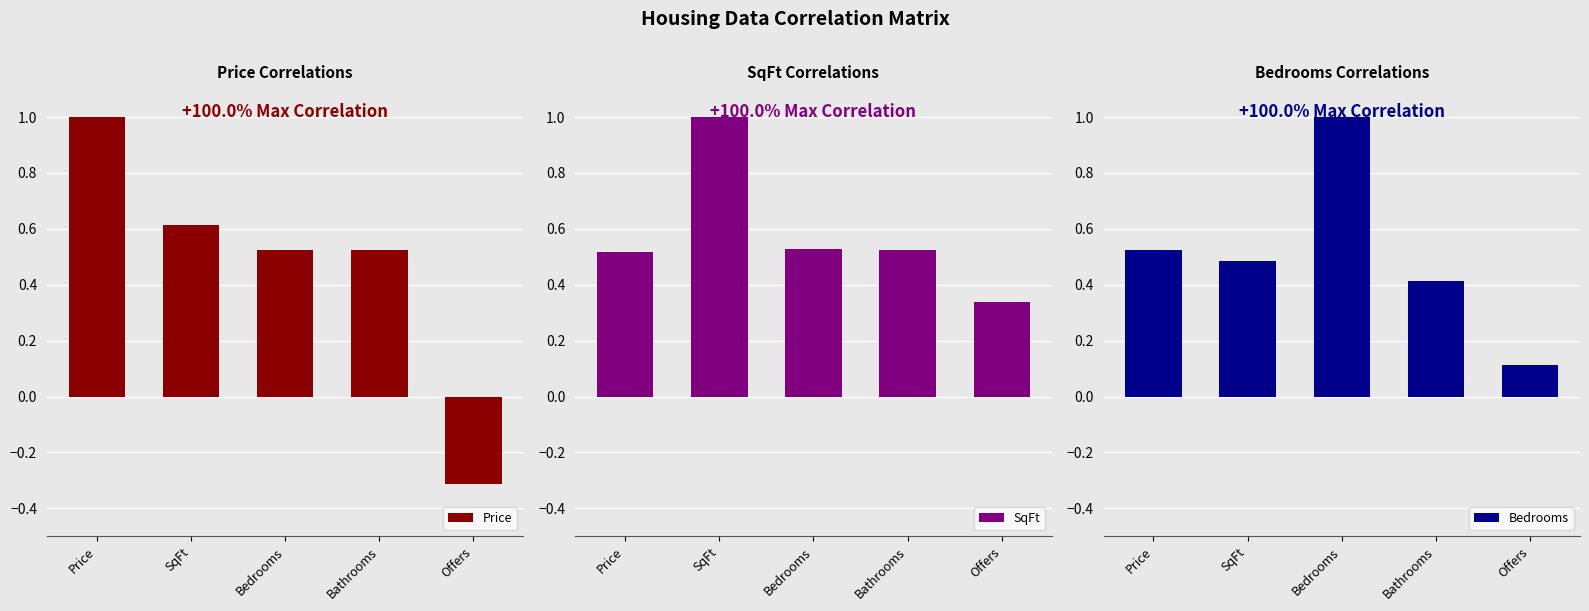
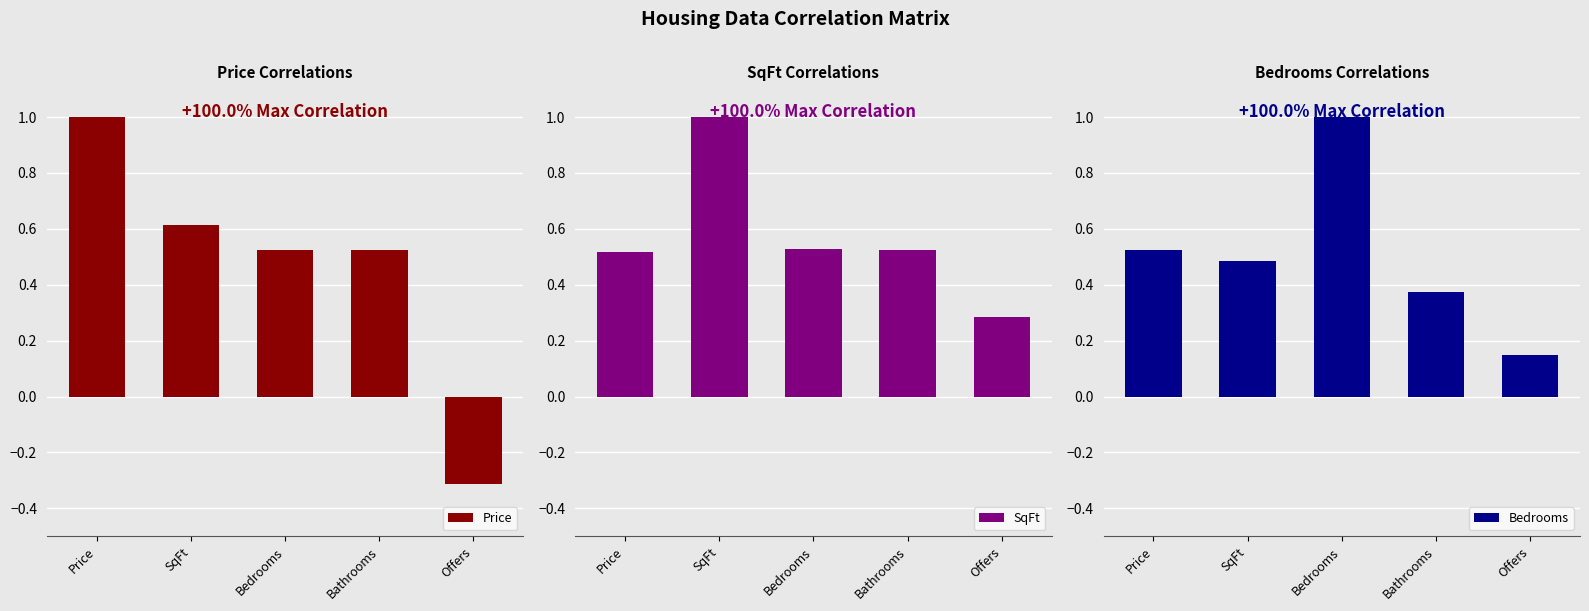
  {
    "Price Correlations": {
      "Price": 1.00,
      "SqFt": 0.61,
      "Bedrooms": 0.53,
      "Bathrooms": 0.52,
      "Offers": -0.31
    },
    "SqFt Correlations": {
      "Price": 0.52,
      "Bedrooms": 0.53,
      "Bathrooms": 0.52,
-     "Offers": 0.34
+     "Offers": 0.29
    },
    "Bedrooms Correlations": {
      "Price": 0.53,
      "SqFt": 0.48,
-     "Bathrooms": 0.41,
-     "Offers": 0.11
+     "Bathrooms": 0.37,
+     "Offers": 0.15
    }
  }
